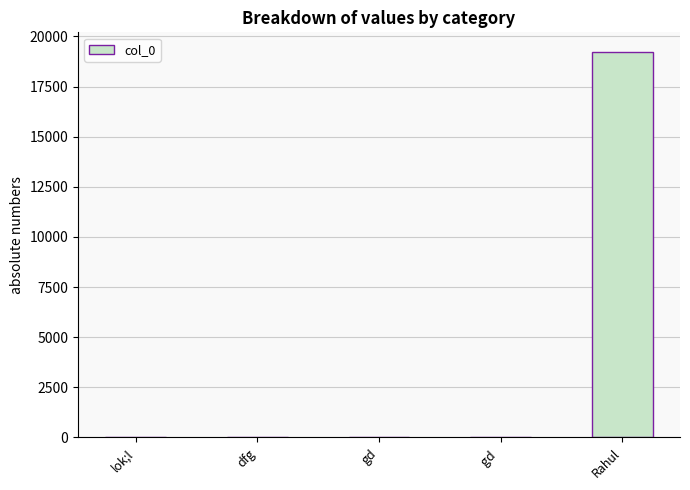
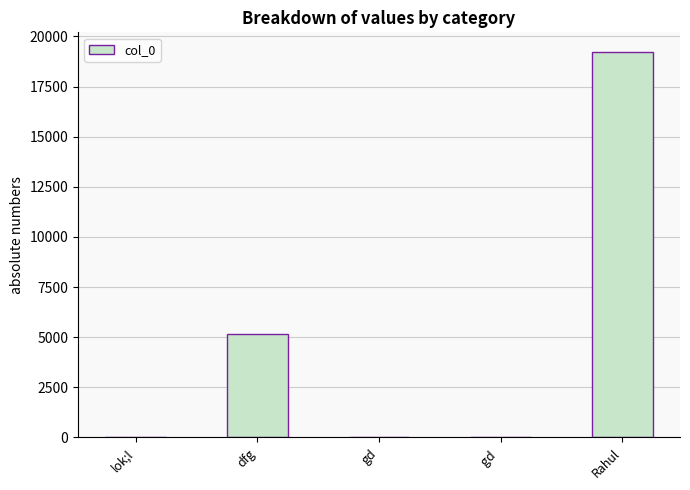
  {
-   "dfg": 0,
+   "dfg": 5200,
    "Rahul": 19200
  }
